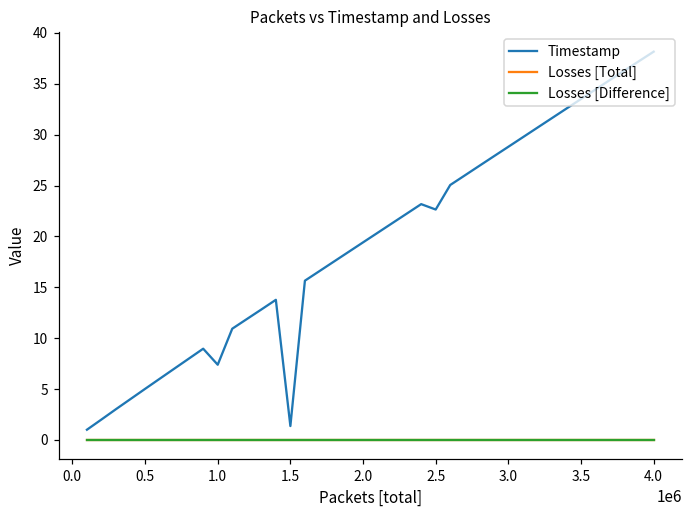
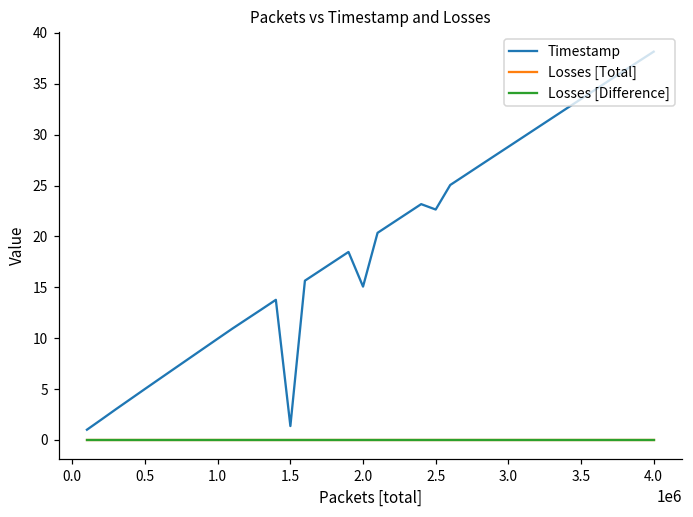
  {
    "Timestamp": {
      "0.5": 5,
-     "1.0": 7,
+     "1.0": 10,
      "1.5": 1,
-     "2.0": 19,
+     "2.0": 15,
      "2.5": 23,
      "3.0": 29
    },
    "Losses [Difference]": {
      "0.5": 0,
      "1.0": 0,
      "1.5": 0,
      "2.0": 0,
      "2.5": 0,
      "3.0": 0,
      "3.5": 0,
      "4.0": 0
    }
  }
